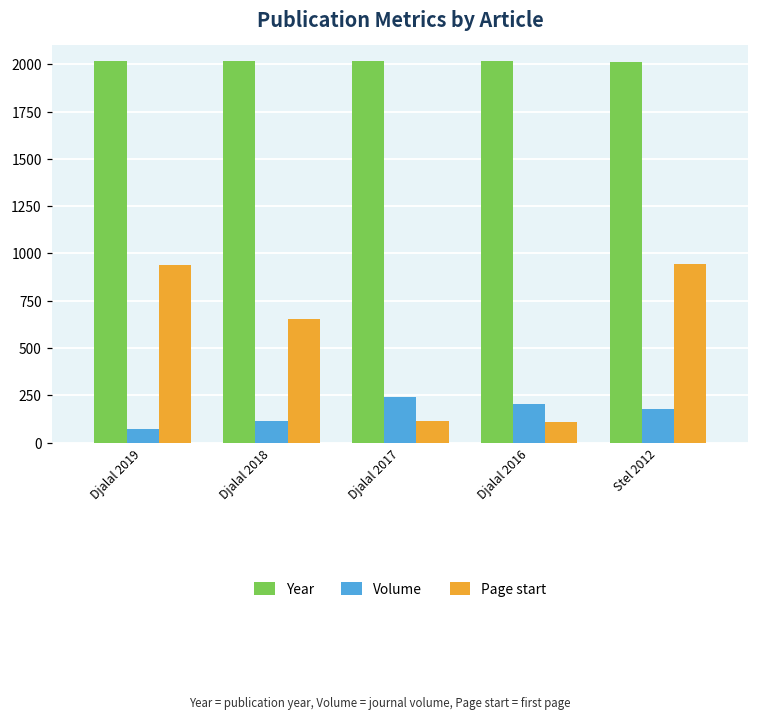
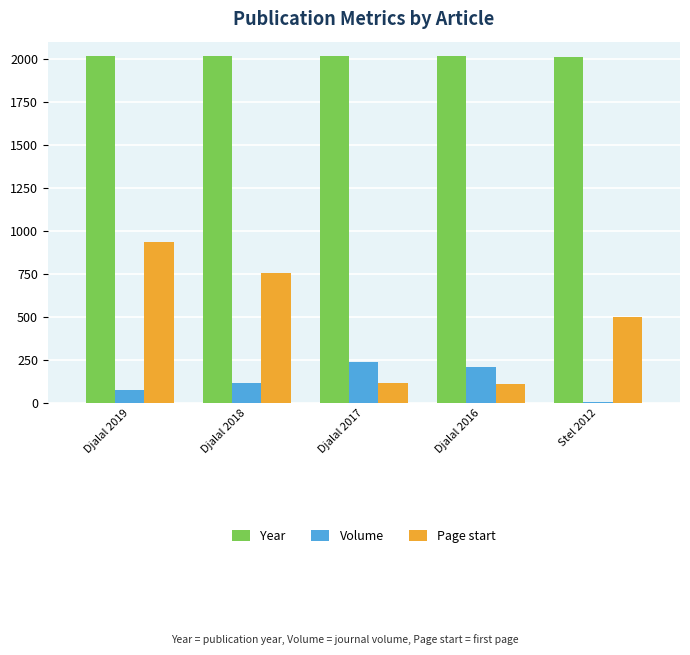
  {
    "Year": {
      "Djalal 2019": 2020,
      "Djalal 2018": 2020,
      "Djalal 2017": 2020,
      "Djalal 2016": 2020,
      "Stel 2012": 2010
    },
    "Volume": {
      "Djalal 2019": 70,
      "Djalal 2018": 110,
      "Djalal 2017": 240,
      "Djalal 2016": 210,
-     "Stel 2012": 180
+     "Stel 2012": 0
    },
    "Page start": {
      "Djalal 2019": 940,
-     "Djalal 2018": 660,
+     "Djalal 2018": 760,
      "Djalal 2017": 110,
      "Djalal 2016": 110,
-     "Stel 2012": 940
+     "Stel 2012": 500
    }
  }
